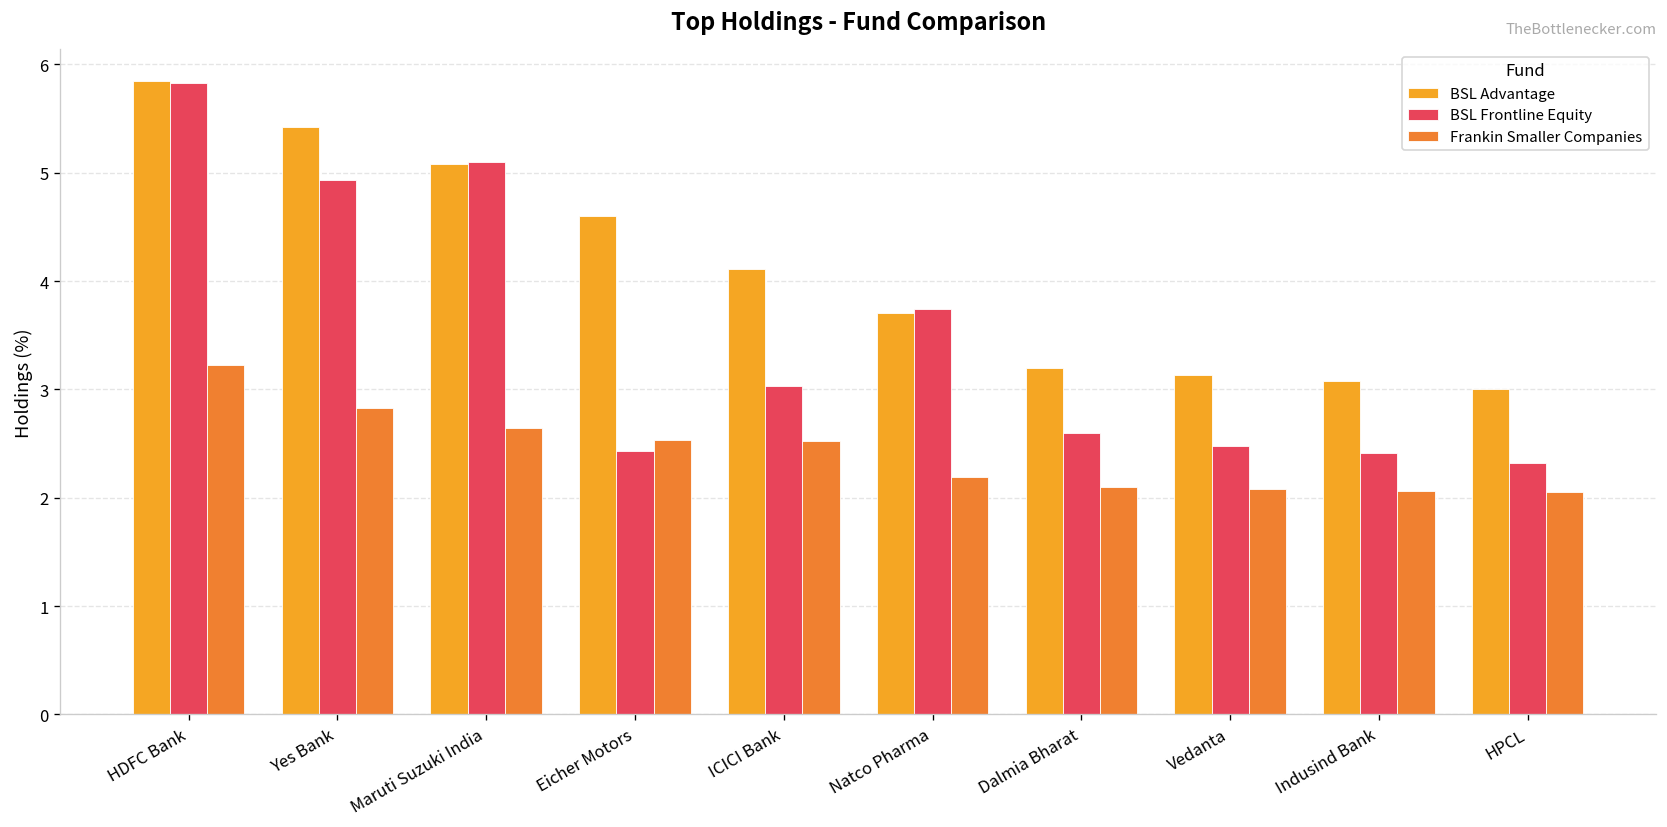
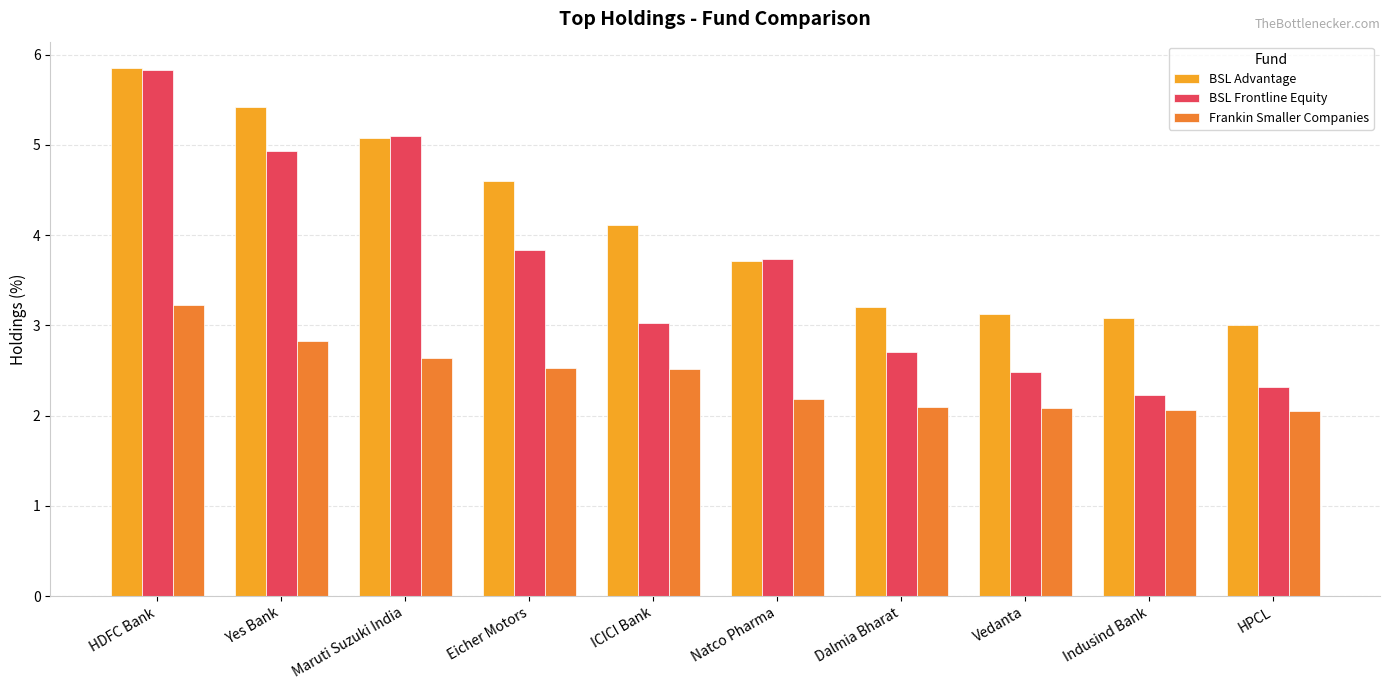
  {
    "BSL Frontline Equity": {
      "HDFC Bank": 5.8,
      "Yes Bank": 4.9,
      "Maruti Suzuki India": 5.1,
-     "Eicher Motors": 2.4,
+     "Eicher Motors": 3.8,
      "ICICI Bank": 3.0,
      "Natco Pharma": 3.7,
-     "Dalmia Bharat": 2.6,
+     "Dalmia Bharat": 2.7,
      "Vedanta": 2.5,
-     "Indusind Bank": 2.4,
+     "Indusind Bank": 2.2,
      "HPCL": 2.3
    }
  }
